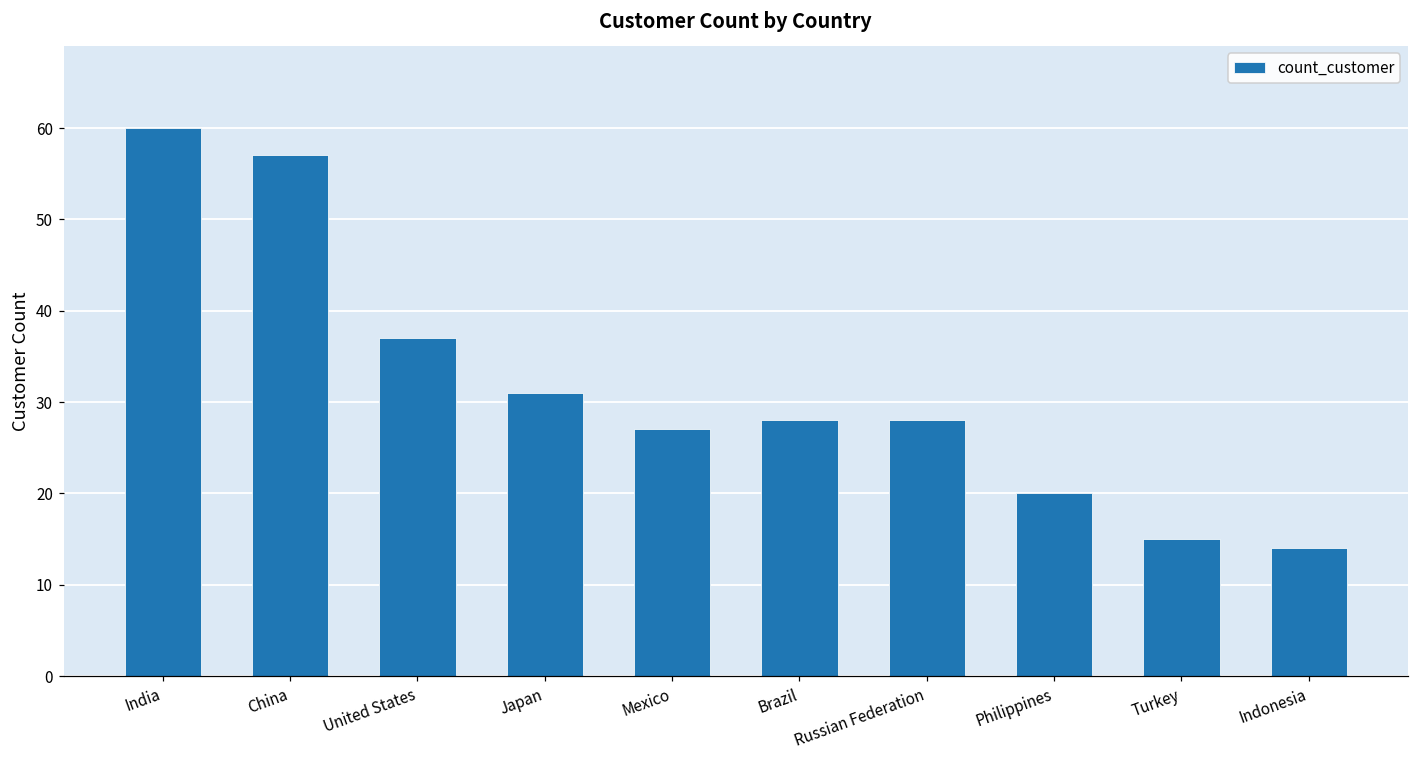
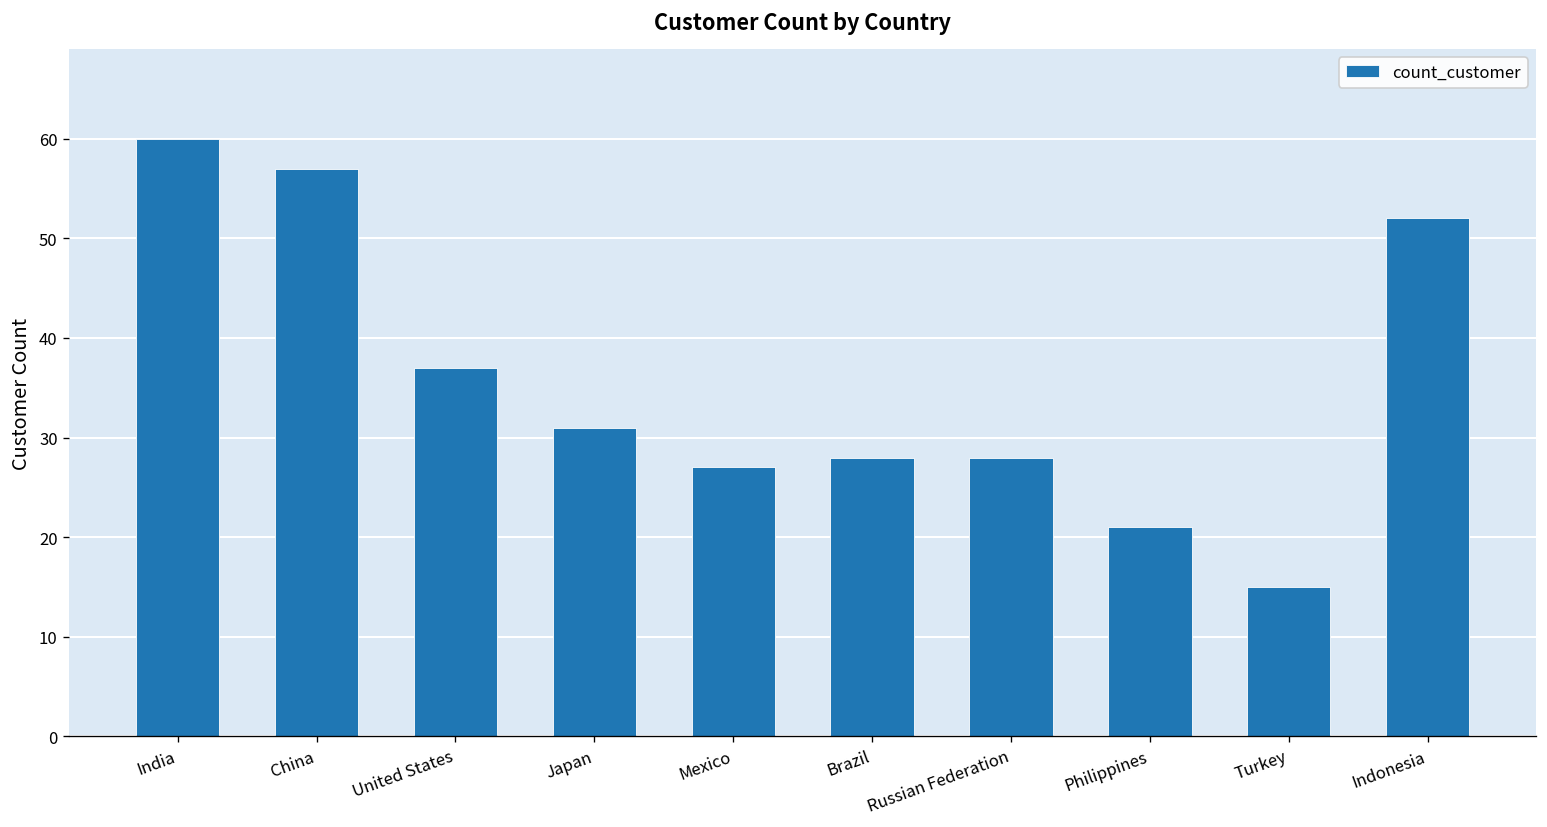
  {
    "India": 60,
    "China": 57,
    "United States": 37,
    "Japan": 31,
    "Mexico": 27,
    "Brazil": 28,
    "Russian Federation": 28,
-   "Philippines": 20,
+   "Philippines": 21,
    "Turkey": 15,
-   "Indonesia": 14
+   "Indonesia": 52
  }
